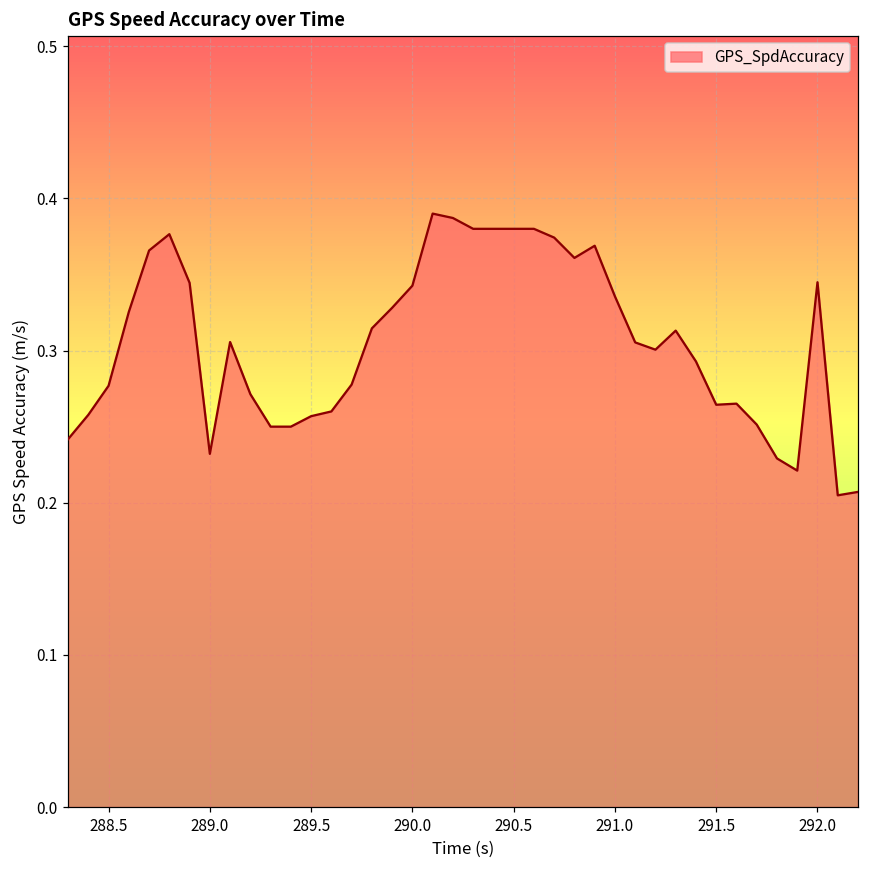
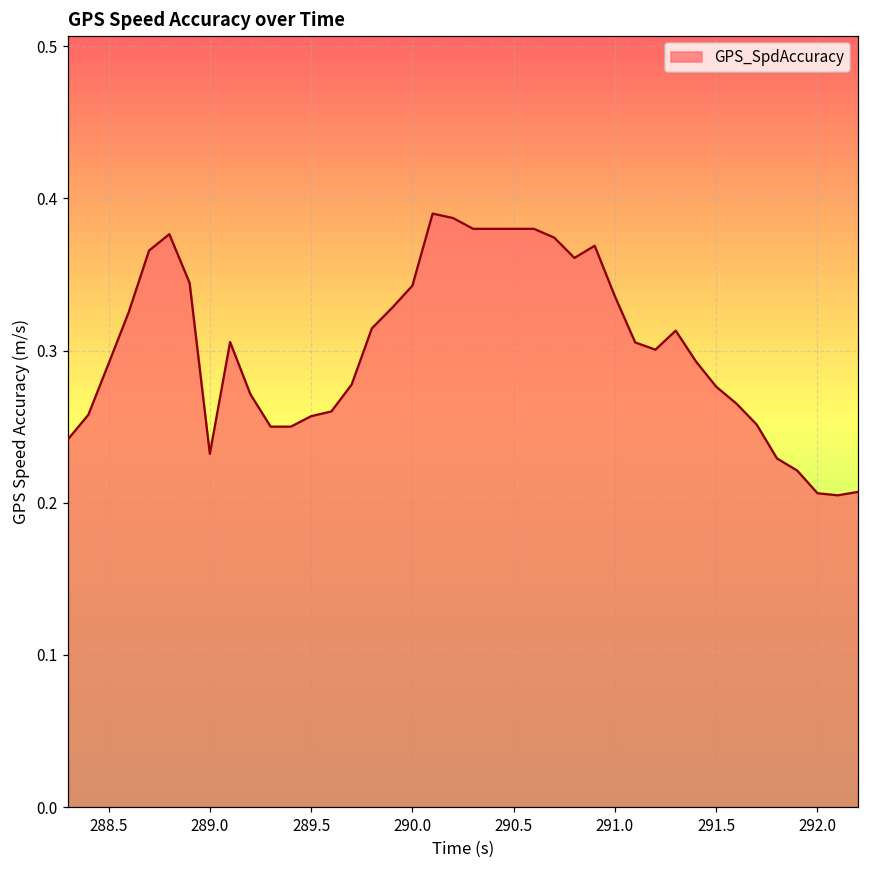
  {
-   "288.5": 0.277,
+   "288.5": 0.291,
    "289.0": 0.232,
    "289.5": 0.257,
    "290.0": 0.343,
    "290.5": 0.380,
    "291.0": 0.336,
-   "291.5": 0.264,
-   "292.0": 0.345
+   "291.5": 0.276,
+   "292.0": 0.206
  }
